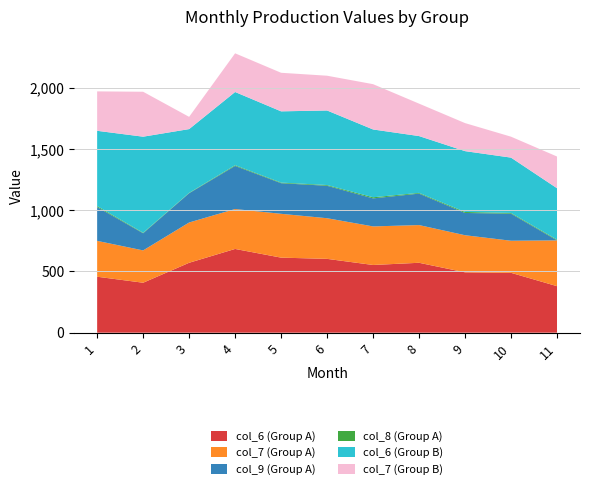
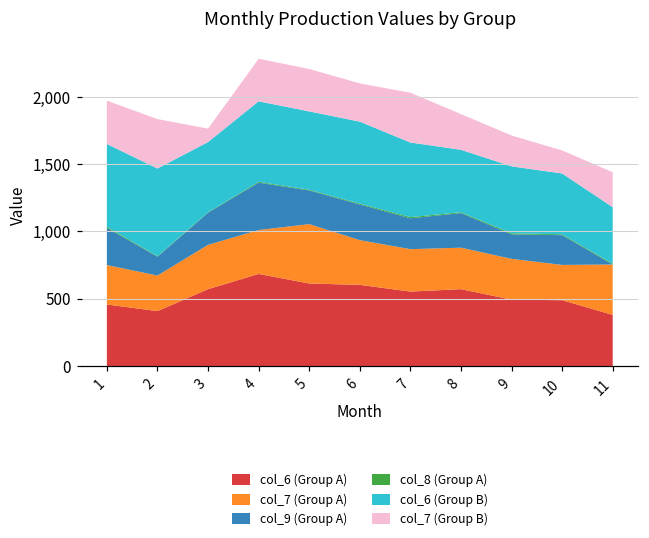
  {
    "col_6 (Group A)": {
      "1": 460,
      "2": 410,
      "3": 570,
      "4": 680,
      "5": 610,
      "6": 600,
      "7": 550,
      "8": 570,
      "9": 490,
      "10": 490,
      "11": 380
    },
    "col_7 (Group A)": {
      "1": 290,
      "2": 260,
      "3": 330,
      "4": 330,
-     "5": 360,
+     "5": 440,
      "6": 330,
      "7": 320,
      "8": 310,
      "9": 300,
      "10": 260
    },
    "col_6 (Group B)": {
      "1": 620,
-     "2": 790,
+     "2": 650,
      "3": 520,
      "4": 600,
      "5": 580,
      "6": 610,
      "7": 550,
      "8": 460,
      "9": 500,
      "10": 450,
      "11": 420
    },
    "col_7 (Group B)": {
      "1": 320,
      "2": 370,
      "3": 100,
      "4": 320,
      "5": 320,
      "6": 280,
      "7": 370,
      "8": 270,
      "9": 230,
      "10": 170,
      "11": 260
    }
  }
